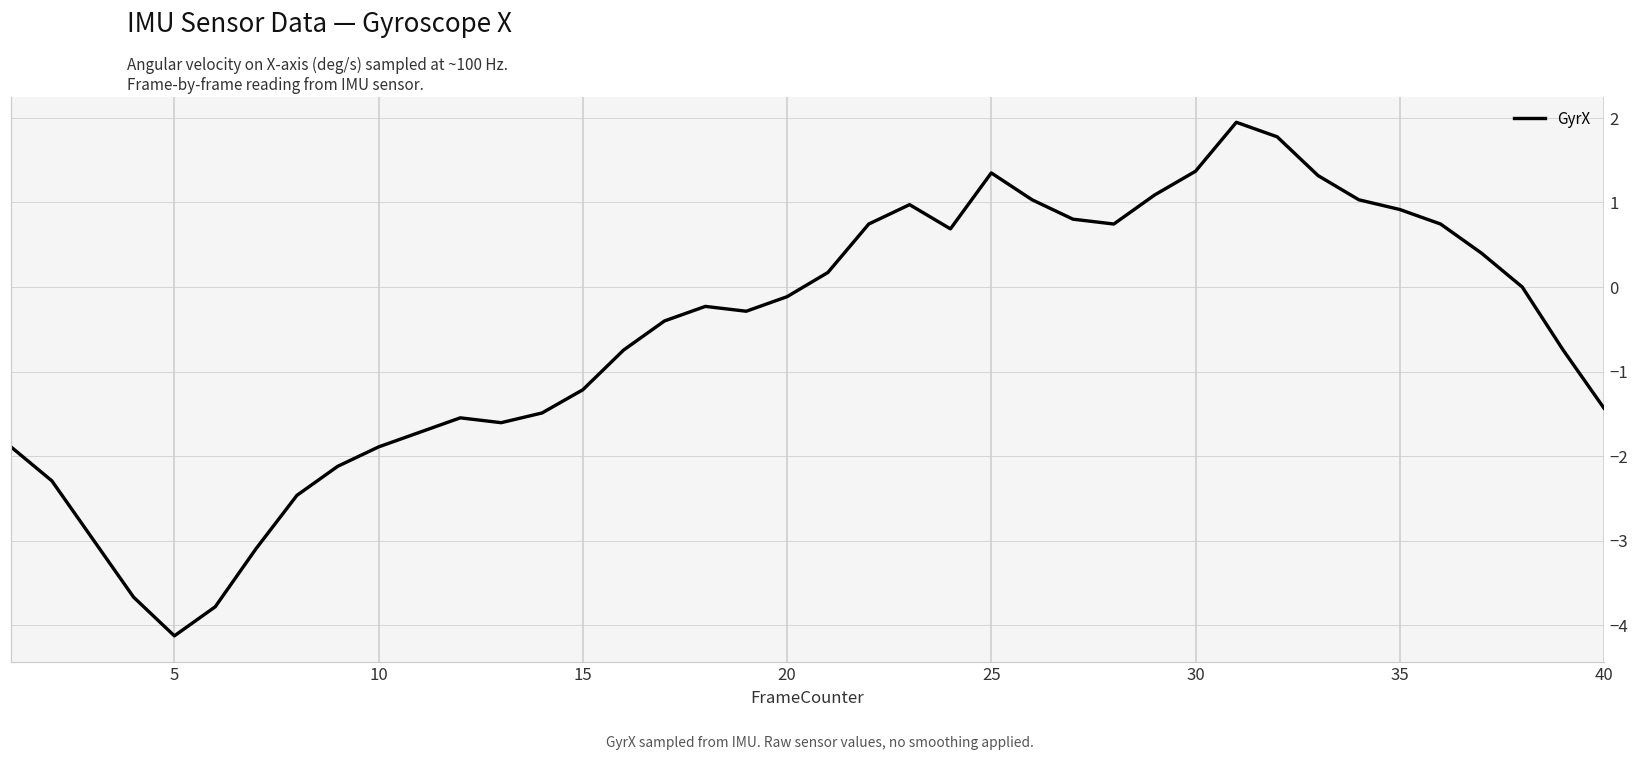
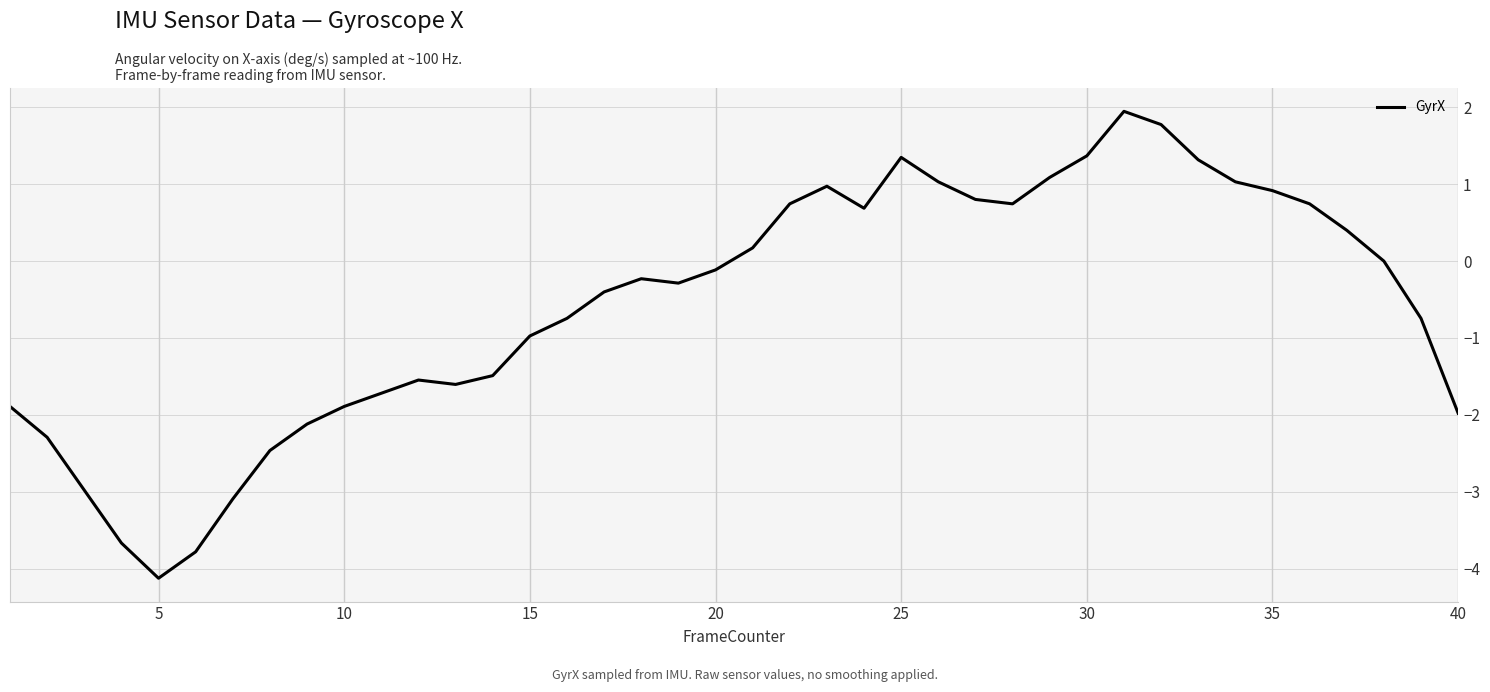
  {
    "5": -4.1,
    "10": -1.9,
-   "15": -1.2,
+   "15": -1.0,
    "20": -0.1,
    "25": 1.3,
    "30": 1.4,
    "35": 0.9,
-   "40": -1.4
+   "40": -2.0
  }
